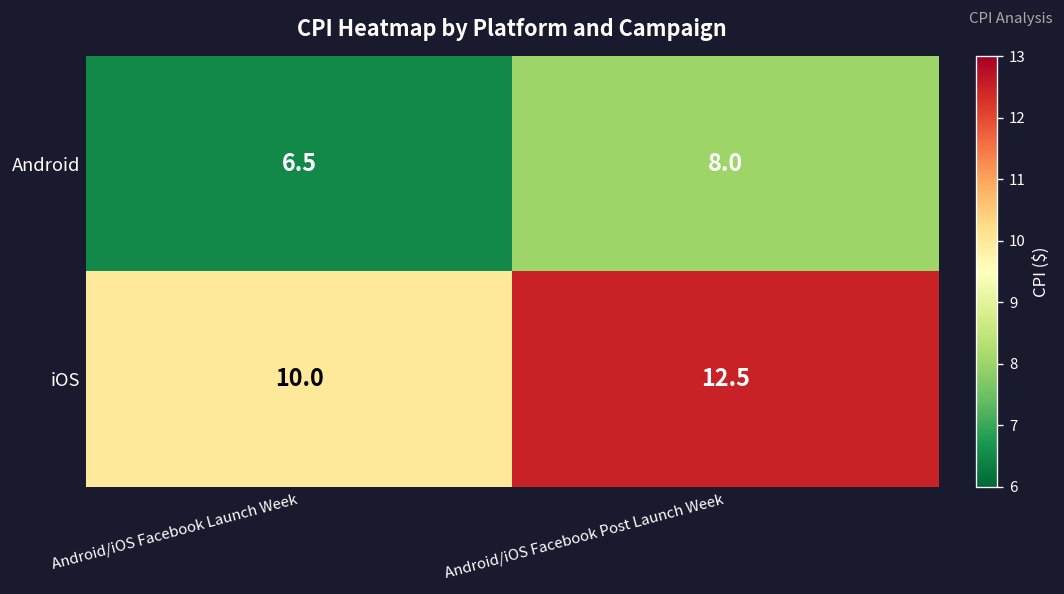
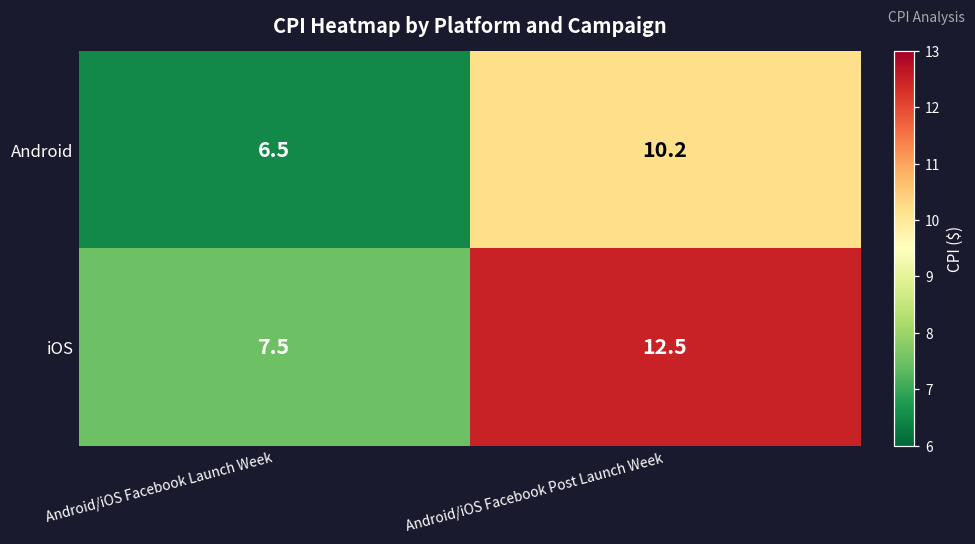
  {
    "Android": {
      "Android/iOS Facebook Launch Week": 6.5,
-     "Android/iOS Facebook Post Launch Week": 8.0
+     "Android/iOS Facebook Post Launch Week": 10.2
    },
    "iOS": {
-     "Android/iOS Facebook Launch Week": 10.0,
+     "Android/iOS Facebook Launch Week": 7.5,
      "Android/iOS Facebook Post Launch Week": 12.5
    }
  }
